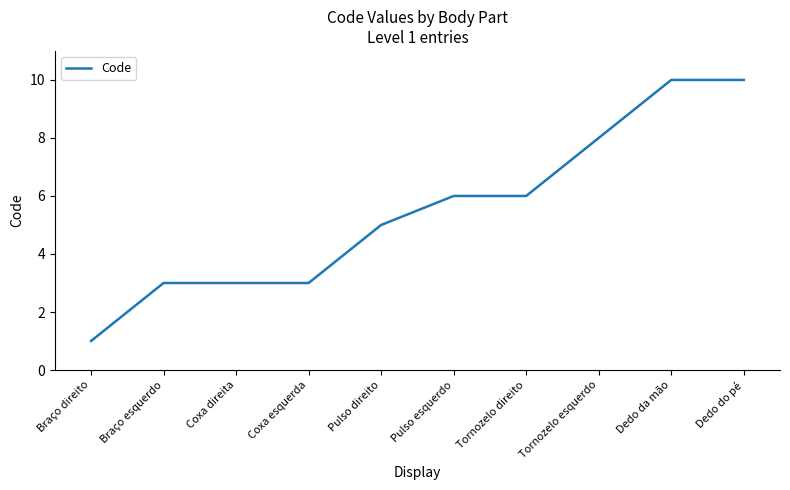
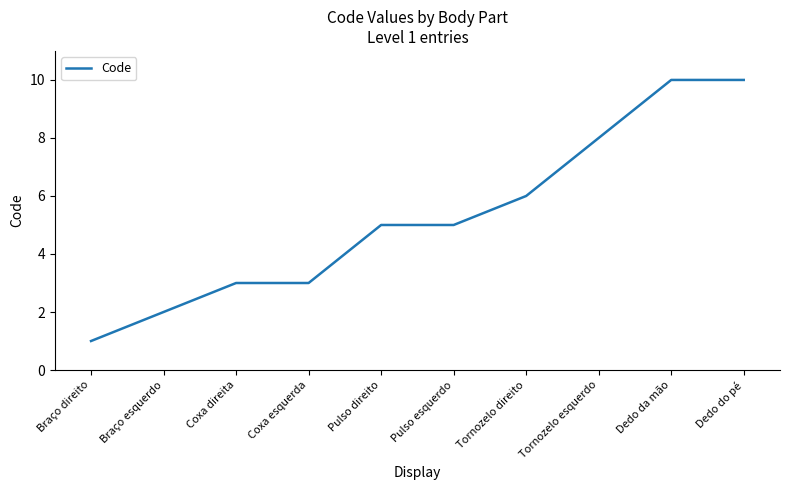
  {
    "Braço direito": 1,
-   "Braço esquerdo": 3,
+   "Braço esquerdo": 2,
    "Coxa direita": 3,
    "Coxa esquerda": 3,
    "Pulso direito": 5,
-   "Pulso esquerdo": 6,
+   "Pulso esquerdo": 5,
    "Tornozelo direito": 6,
    "Tornozelo esquerdo": 8,
    "Dedo da mão": 10,
    "Dedo do pé": 10
  }
